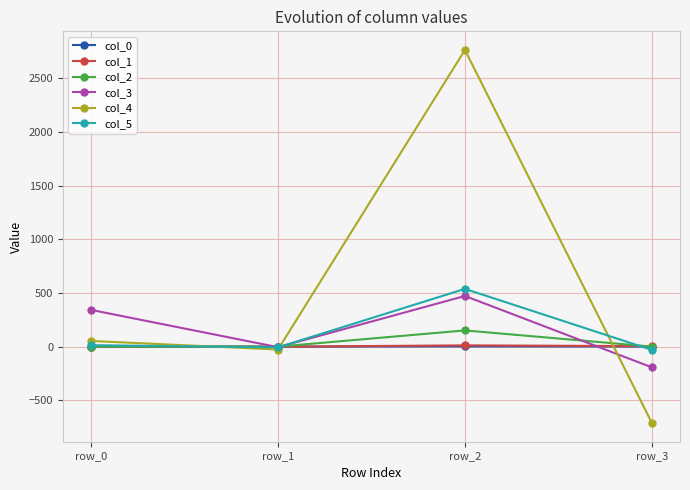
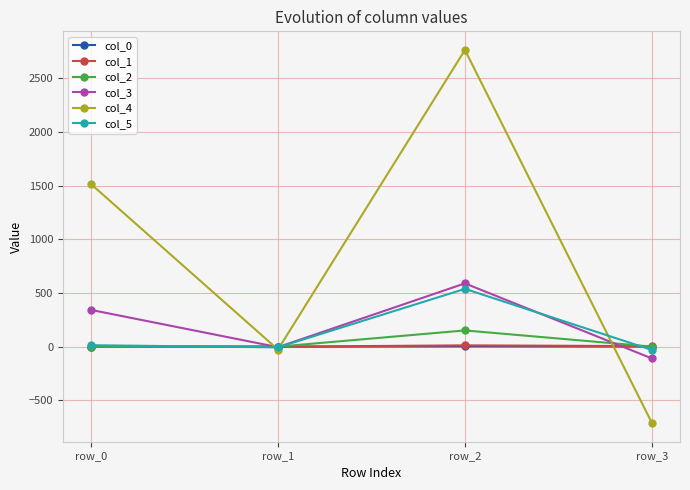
  {
    "col_2": {
      "row_2": 150
    },
    "col_3": {
      "row_0": 340,
-     "row_2": 470,
-     "row_3": -190
+     "row_2": 590,
+     "row_3": -110
    },
    "col_4": {
-     "row_0": 50,
+     "row_0": 1520,
      "row_2": 2760,
      "row_3": -710
    },
    "col_5": {
      "row_2": 540,
      "row_3": -30
    }
  }
